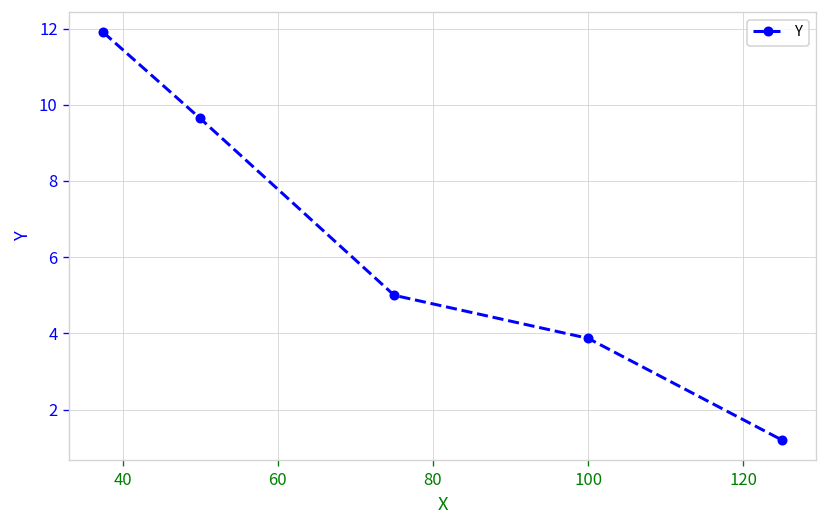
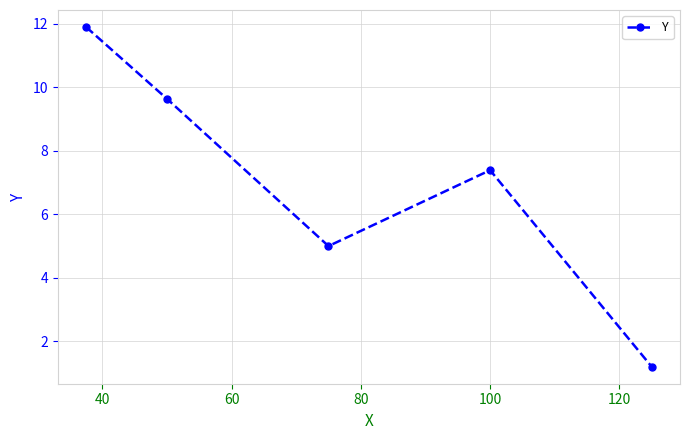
  {
-   "100": 3.9
+   "100": 7.4
  }
